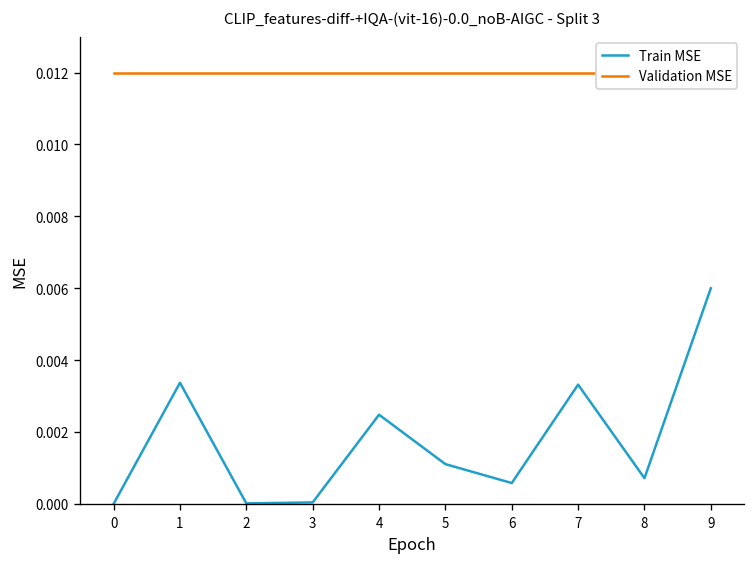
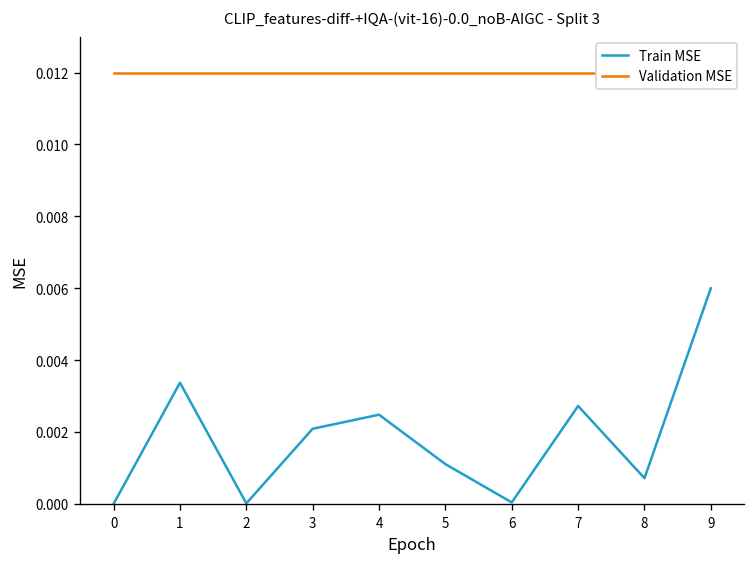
  {
    "Train MSE": {
      "0": 0.0000,
      "1": 0.0034,
      "2": 0.0000,
-     "3": 0.0000,
+     "3": 0.0021,
      "4": 0.0025,
      "5": 0.0011,
-     "6": 0.0006,
-     "7": 0.0033,
+     "6": 0.0000,
+     "7": 0.0027,
      "8": 0.0007,
      "9": 0.0060
    },
    "Validation MSE": {
      "0": 0.0120,
      "1": 0.0120,
      "2": 0.0120,
      "3": 0.0120,
      "4": 0.0120,
      "5": 0.0120,
      "6": 0.0120,
      "7": 0.0120
    }
  }
